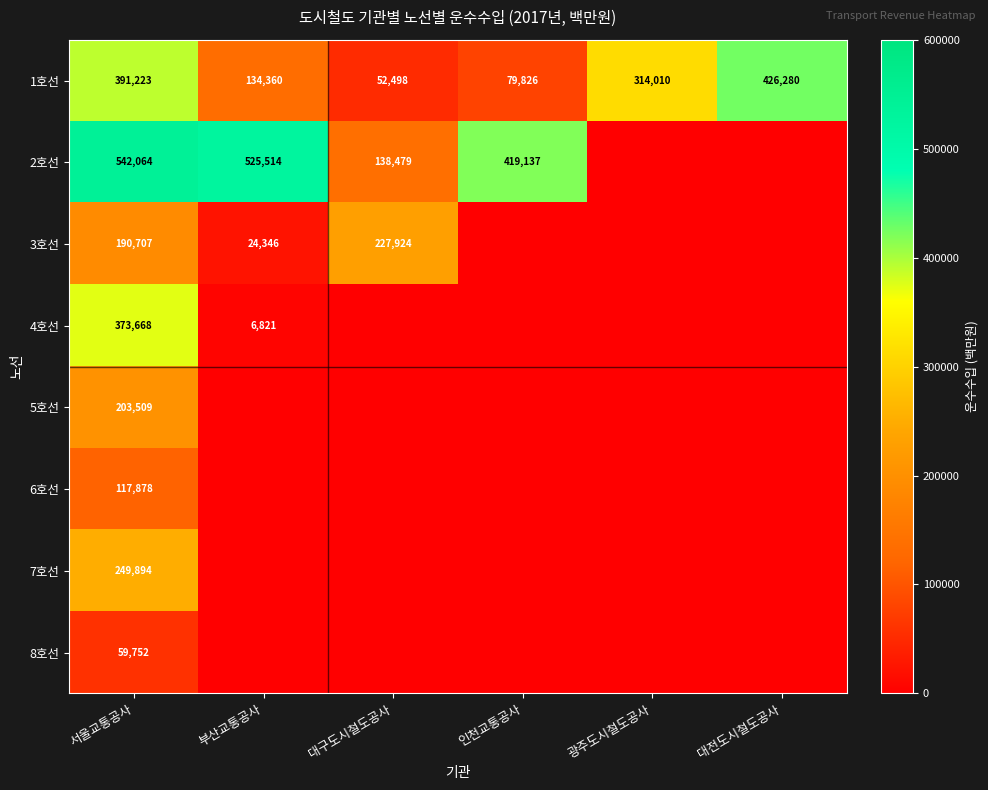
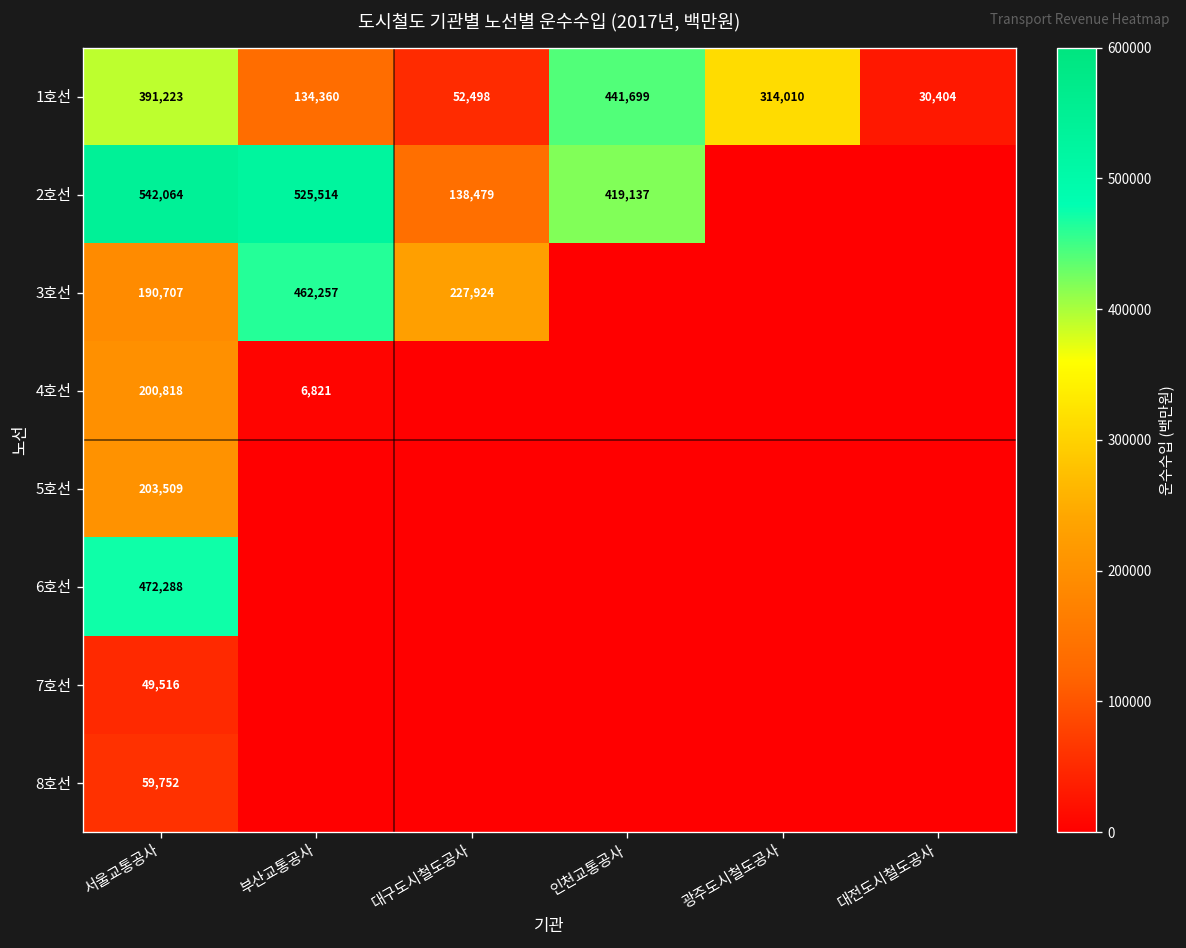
  {
    "1호선": {
      "서울교통공사": "391,223",
      "부산교통공사": "134,360",
      "대구도시철도공사": "52,498",
-     "인천교통공사": "79,826",
+     "인천교통공사": "441,699",
      "광주도시철도공사": "314,010",
-     "대전도시철도공사": "426,280"
+     "대전도시철도공사": "30,404"
    },
    "2호선": {
      "서울교통공사": "542,064",
      "부산교통공사": "525,514",
      "대구도시철도공사": "138,479",
      "인천교통공사": "419,137"
    },
    "3호선": {
      "서울교통공사": "190,707",
-     "부산교통공사": "24,346",
+     "부산교통공사": "462,257",
      "대구도시철도공사": "227,924"
    },
    "4호선": {
-     "서울교통공사": "373,668",
+     "서울교통공사": "200,818",
      "부산교통공사": "6,821"
    },
    "5호선": {
      "서울교통공사": "203,509"
    },
    "6호선": {
-     "서울교통공사": "117,878"
+     "서울교통공사": "472,288"
    },
    "7호선": {
-     "서울교통공사": "249,894"
+     "서울교통공사": "49,516"
    },
    "8호선": {
      "서울교통공사": "59,752"
    }
  }
